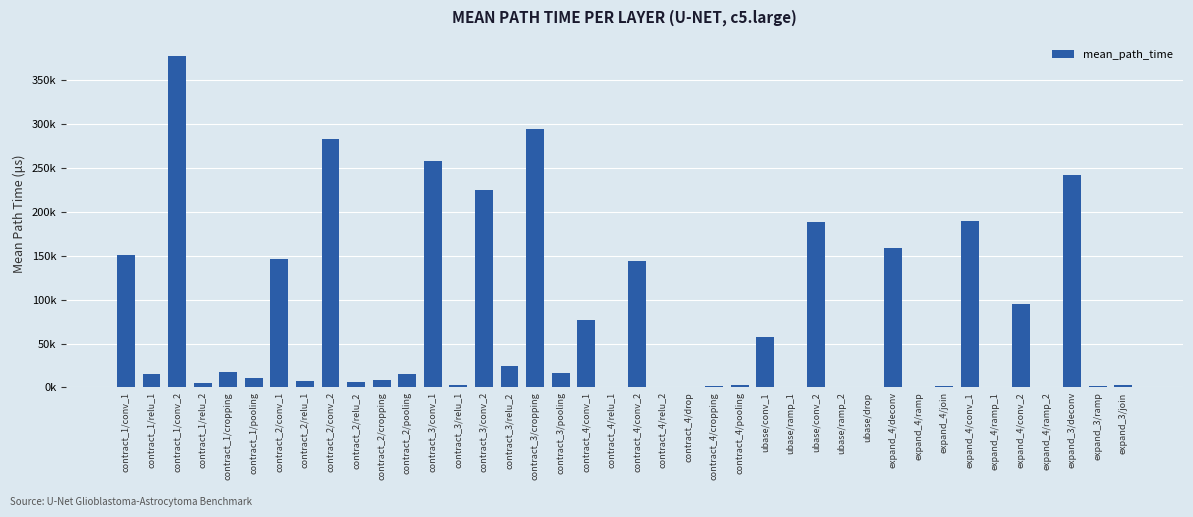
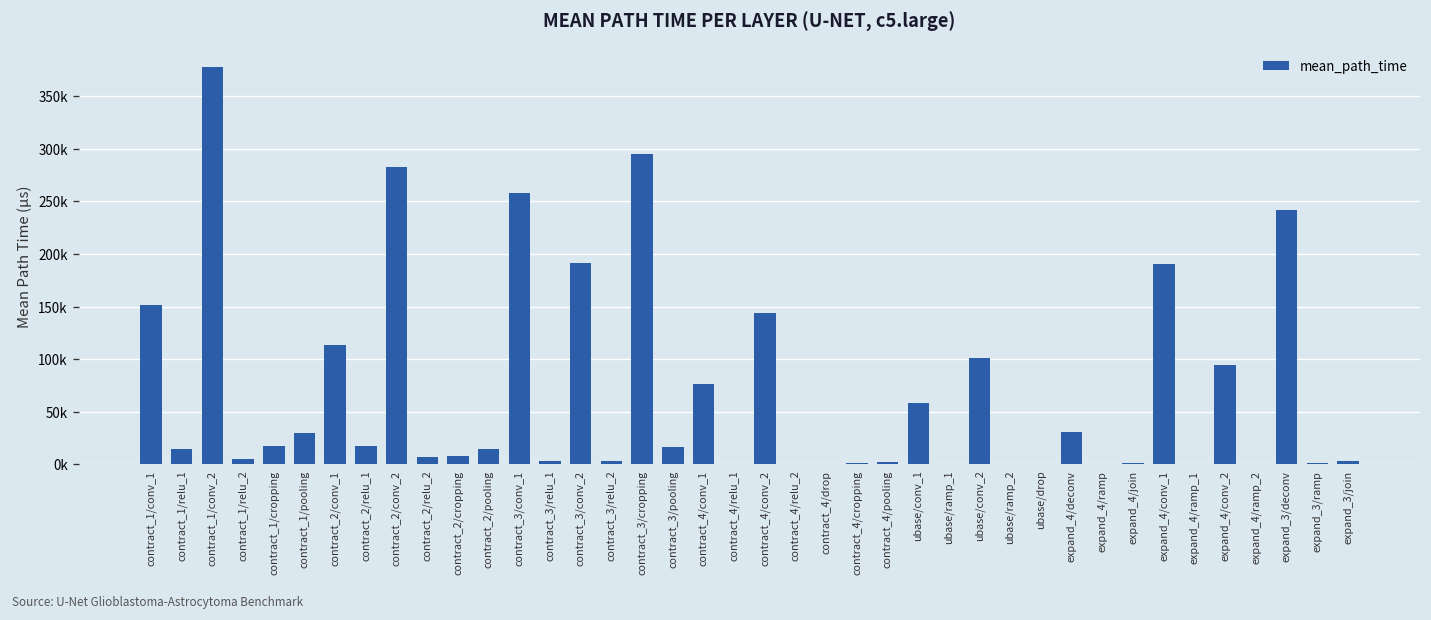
  {
    "contract_1/conv_1": 150000,
    "contract_1/relu_1": 10000,
    "contract_1/conv_2": 380000,
    "contract_1/relu_2": 10000,
    "contract_1/cropping": 20000,
-   "contract_1/pooling": 10000,
-   "contract_2/conv_1": 150000,
-   "contract_2/relu_1": 10000,
+   "contract_1/pooling": 30000,
+   "contract_2/conv_1": 110000,
+   "contract_2/relu_1": 20000,
    "contract_2/conv_2": 280000,
    "contract_2/relu_2": 10000,
    "contract_2/cropping": 10000,
    "contract_2/pooling": 20000,
    "contract_3/conv_1": 260000,
    "contract_3/relu_1": 0,
-   "contract_3/conv_2": 230000,
-   "contract_3/relu_2": 20000,
+   "contract_3/conv_2": 190000,
+   "contract_3/relu_2": 0,
    "contract_3/cropping": 290000,
    "contract_3/pooling": 20000,
    "contract_4/conv_1": 80000,
    "contract_4/conv_2": 140000,
    "ubase/conv_1": 60000,
-   "ubase/conv_2": 190000,
-   "expand_4/deconv": 160000,
+   "ubase/conv_2": 100000,
+   "expand_4/deconv": 30000,
    "expand_4/conv_1": 190000,
    "expand_4/conv_2": 90000,
    "expand_3/deconv": 240000,
    "expand_3/join": 0
  }
